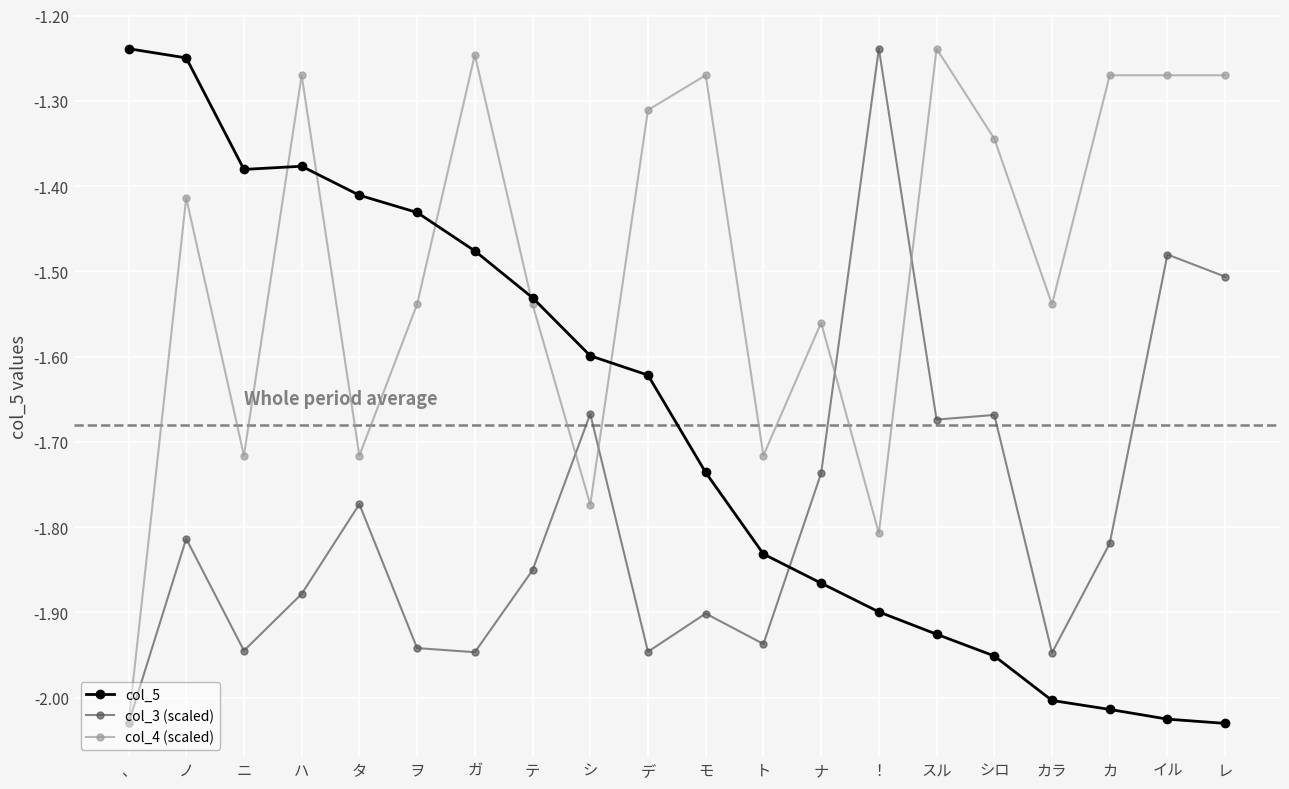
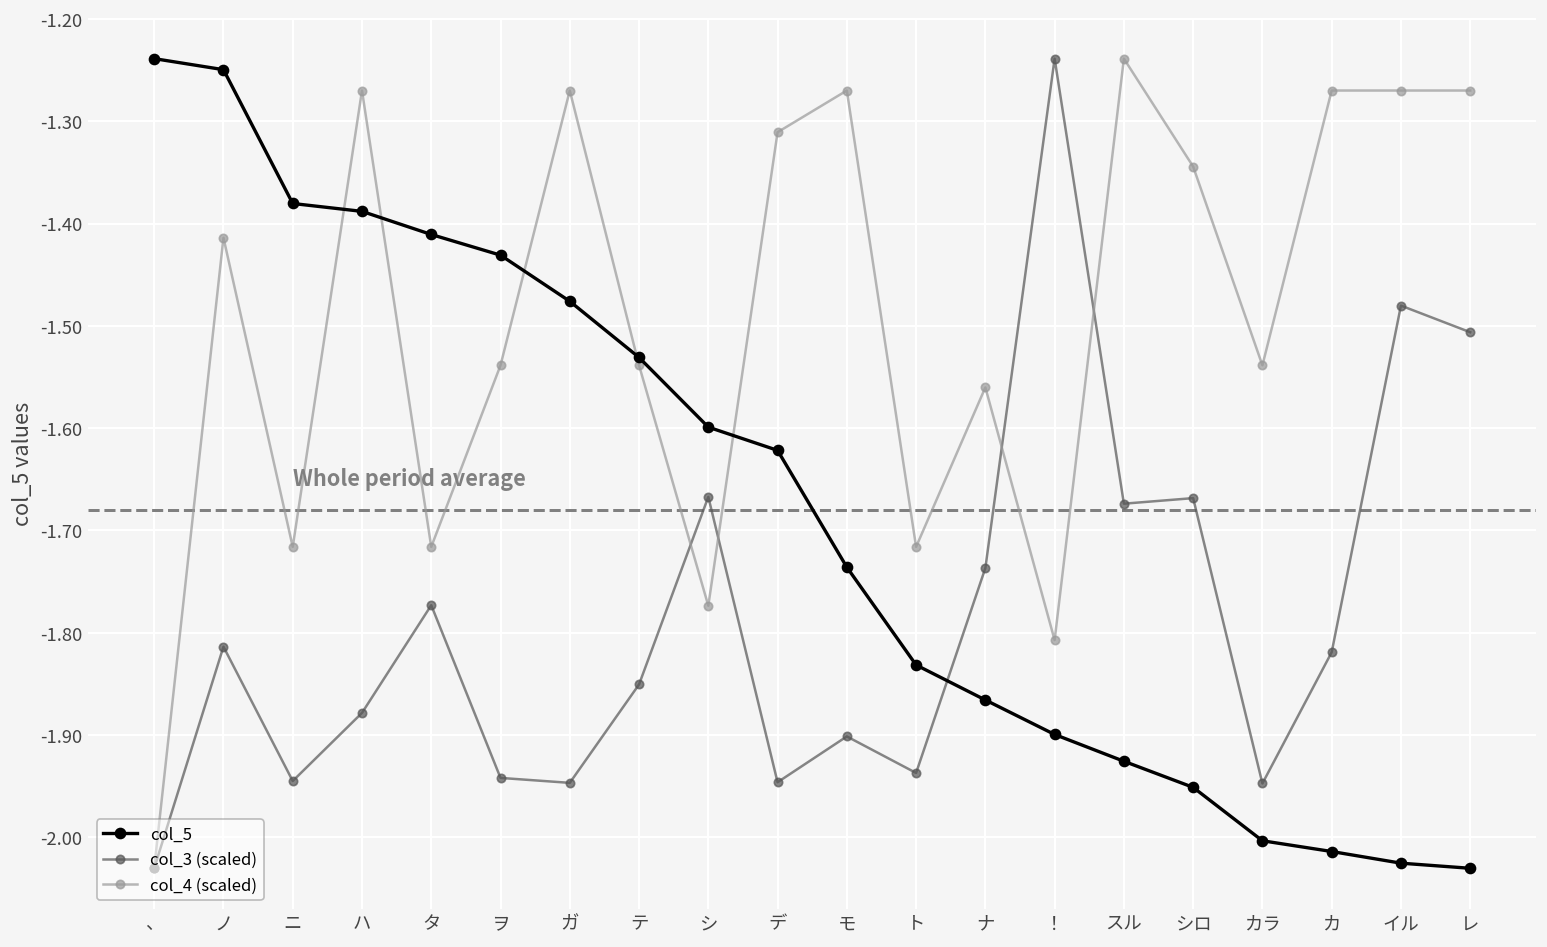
  {
    "col_5": {
      "、": -1.24,
      "ノ": -1.25,
      "ニ": -1.38,
-     "ハ": -1.38,
+     "ハ": -1.39,
      "タ": -1.41,
      "ヲ": -1.43,
      "ガ": -1.48,
      "テ": -1.53,
      "シ": -1.60,
      "デ": -1.62,
      "モ": -1.74,
      "ト": -1.83,
      "ナ": -1.87,
      "！": -1.90,
      "スル": -1.93,
      "シロ": -1.95,
      "カラ": -2.00,
      "カ": -2.01,
      "イル": -2.03,
      "レ": -2.03
    },
    "col_3 (scaled)": {
      "ノ": -1.81,
      "ニ": -1.94,
      "ハ": -1.88,
      "タ": -1.77,
      "ヲ": -1.94,
      "ガ": -1.95,
      "テ": -1.85,
      "シ": -1.67,
      "デ": -1.95,
      "モ": -1.90,
      "ト": -1.94,
      "ナ": -1.74,
      "！": -1.24,
      "スル": -1.67,
      "シロ": -1.67,
      "カラ": -1.95,
      "カ": -1.82,
      "イル": -1.48,
      "レ": -1.51
    },
    "col_4 (scaled)": {
      "ノ": -1.41,
      "ニ": -1.72,
      "ハ": -1.27,
      "タ": -1.72,
      "ヲ": -1.54,
-     "ガ": -1.25,
+     "ガ": -1.27,
      "テ": -1.54,
      "シ": -1.77,
      "デ": -1.31,
      "モ": -1.27,
      "ト": -1.72,
      "ナ": -1.56,
      "！": -1.81,
      "スル": -1.24,
      "シロ": -1.34,
      "カラ": -1.54,
      "カ": -1.27,
      "イル": -1.27,
      "レ": -1.27
    }
  }
